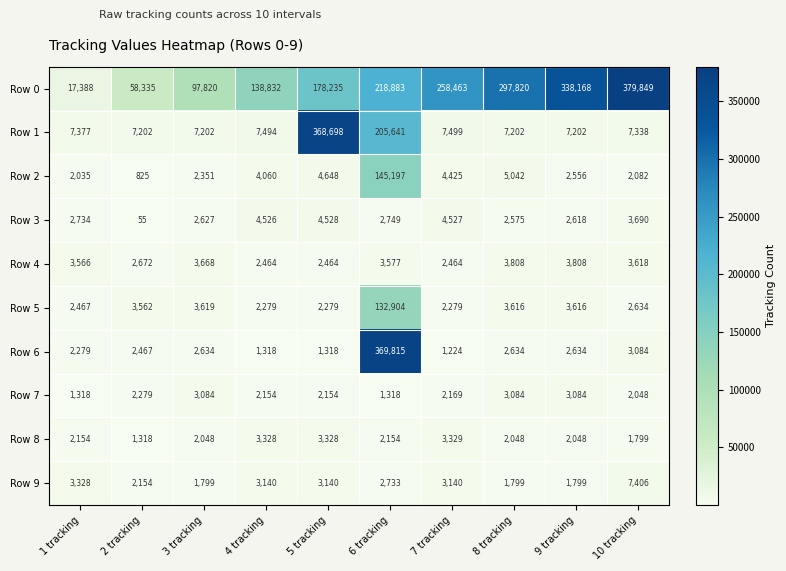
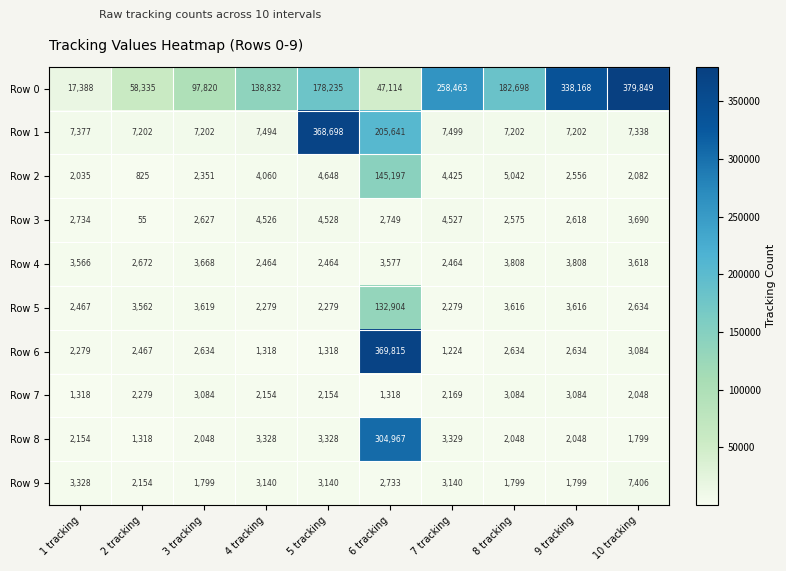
  {
    "Row 0": {
      "1 tracking": "17,388",
      "2 tracking": "58,335",
      "3 tracking": "97,820",
      "4 tracking": "138,832",
      "5 tracking": "178,235",
-     "6 tracking": "218,883",
+     "6 tracking": "47,114",
      "7 tracking": "258,463",
-     "8 tracking": "297,820",
+     "8 tracking": "182,698",
      "9 tracking": "338,168",
      "10 tracking": "379,849"
    },
    "Row 1": {
      "1 tracking": "7,377",
      "2 tracking": "7,202",
      "3 tracking": "7,202",
      "4 tracking": "7,494",
      "5 tracking": "368,698",
      "6 tracking": "205,641",
      "7 tracking": "7,499",
      "8 tracking": "7,202",
      "9 tracking": "7,202",
      "10 tracking": "7,338"
    },
    "Row 2": {
      "1 tracking": "2,035",
      "2 tracking": "825",
      "3 tracking": "2,351",
      "4 tracking": "4,060",
      "5 tracking": "4,648",
      "6 tracking": "145,197",
      "7 tracking": "4,425",
      "8 tracking": "5,042",
      "9 tracking": "2,556",
      "10 tracking": "2,082"
    },
    "Row 3": {
      "1 tracking": "2,734",
      "2 tracking": "55",
      "3 tracking": "2,627",
      "4 tracking": "4,526",
      "5 tracking": "4,528",
      "6 tracking": "2,749",
      "7 tracking": "4,527",
      "8 tracking": "2,575",
      "9 tracking": "2,618",
      "10 tracking": "3,690"
    },
    "Row 4": {
      "1 tracking": "3,566",
      "2 tracking": "2,672",
      "3 tracking": "3,668",
      "4 tracking": "2,464",
      "5 tracking": "2,464",
      "6 tracking": "3,577",
      "7 tracking": "2,464",
      "8 tracking": "3,808",
      "9 tracking": "3,808",
      "10 tracking": "3,618"
    },
    "Row 5": {
      "1 tracking": "2,467",
      "2 tracking": "3,562",
      "3 tracking": "3,619",
      "4 tracking": "2,279",
      "5 tracking": "2,279",
      "6 tracking": "132,904",
      "7 tracking": "2,279",
      "8 tracking": "3,616",
      "9 tracking": "3,616",
      "10 tracking": "2,634"
    },
    "Row 6": {
      "1 tracking": "2,279",
      "2 tracking": "2,467",
      "3 tracking": "2,634",
      "4 tracking": "1,318",
      "5 tracking": "1,318",
      "6 tracking": "369,815",
      "7 tracking": "1,224",
      "8 tracking": "2,634",
      "9 tracking": "2,634",
      "10 tracking": "3,084"
    },
    "Row 7": {
      "1 tracking": "1,318",
      "2 tracking": "2,279",
      "3 tracking": "3,084",
      "4 tracking": "2,154",
      "5 tracking": "2,154",
      "6 tracking": "1,318",
      "7 tracking": "2,169",
      "8 tracking": "3,084",
      "9 tracking": "3,084",
      "10 tracking": "2,048"
    },
    "Row 8": {
      "1 tracking": "2,154",
      "2 tracking": "1,318",
      "3 tracking": "2,048",
      "4 tracking": "3,328",
      "5 tracking": "3,328",
-     "6 tracking": "2,154",
+     "6 tracking": "304,967",
      "7 tracking": "3,329",
      "8 tracking": "2,048",
      "9 tracking": "2,048",
      "10 tracking": "1,799"
    },
    "Row 9": {
      "1 tracking": "3,328",
      "2 tracking": "2,154",
      "3 tracking": "1,799",
      "4 tracking": "3,140",
      "5 tracking": "3,140",
      "6 tracking": "2,733",
      "7 tracking": "3,140",
      "8 tracking": "1,799",
      "9 tracking": "1,799",
      "10 tracking": "7,406"
    }
  }
